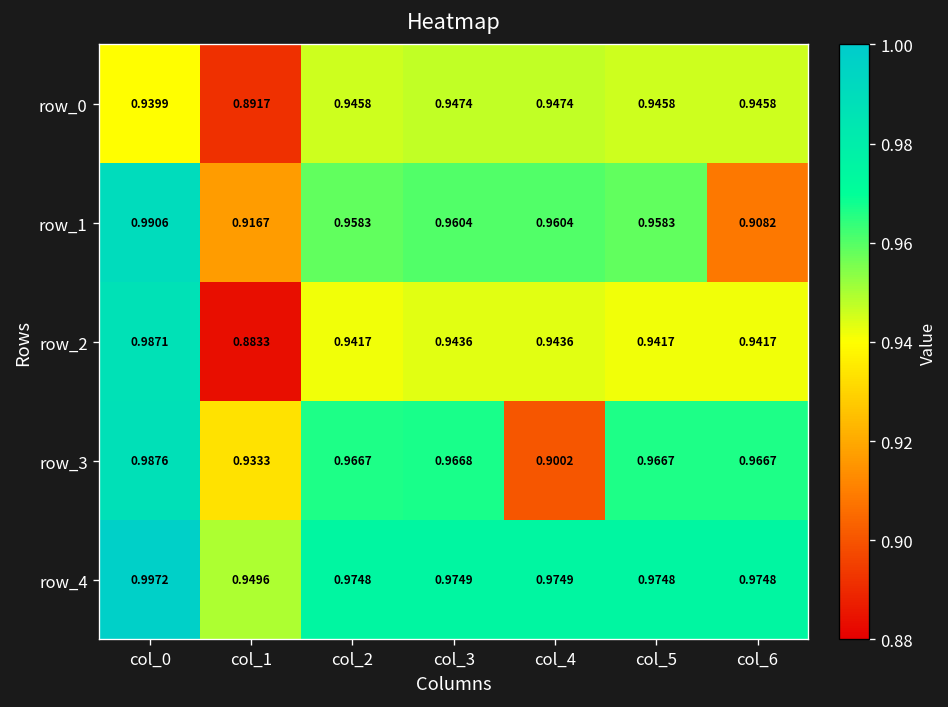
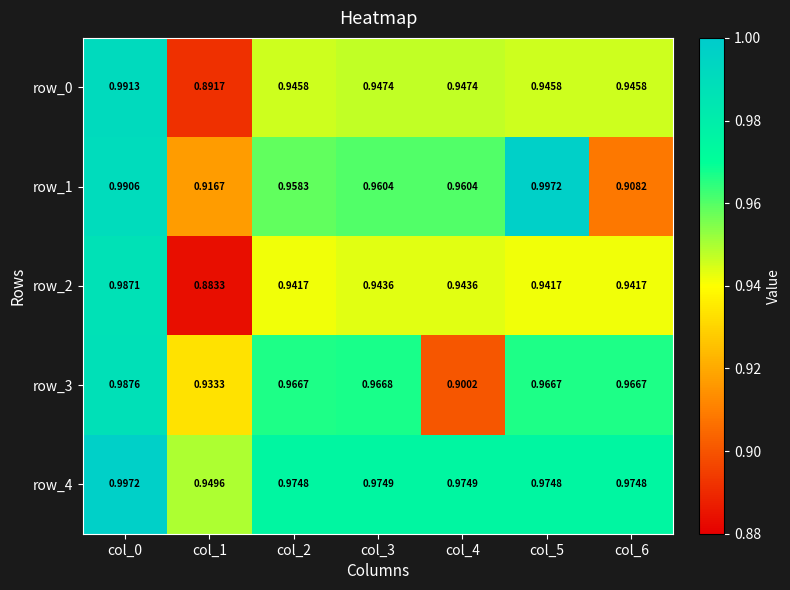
  {
    "row_0": {
-     "col_0": 0.9399,
+     "col_0": 0.9913,
      "col_1": 0.8917,
      "col_2": 0.9458,
      "col_3": 0.9474,
      "col_4": 0.9474,
      "col_5": 0.9458,
      "col_6": 0.9458
    },
    "row_1": {
      "col_0": 0.9906,
      "col_1": 0.9167,
      "col_2": 0.9583,
      "col_3": 0.9604,
      "col_4": 0.9604,
-     "col_5": 0.9583,
+     "col_5": 0.9972,
      "col_6": 0.9082
    },
    "row_2": {
      "col_0": 0.9871,
      "col_1": 0.8833,
      "col_2": 0.9417,
      "col_3": 0.9436,
      "col_4": 0.9436,
      "col_5": 0.9417,
      "col_6": 0.9417
    },
    "row_3": {
      "col_0": 0.9876,
      "col_1": 0.9333,
      "col_2": 0.9667,
      "col_3": 0.9668,
      "col_4": 0.9002,
      "col_5": 0.9667,
      "col_6": 0.9667
    },
    "row_4": {
      "col_0": 0.9972,
      "col_1": 0.9496,
      "col_2": 0.9748,
      "col_3": 0.9749,
      "col_4": 0.9749,
      "col_5": 0.9748,
      "col_6": 0.9748
    }
  }
